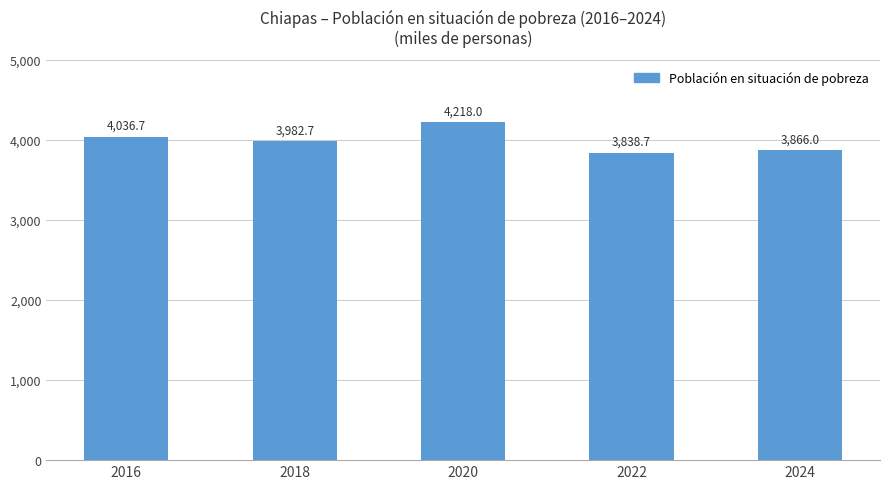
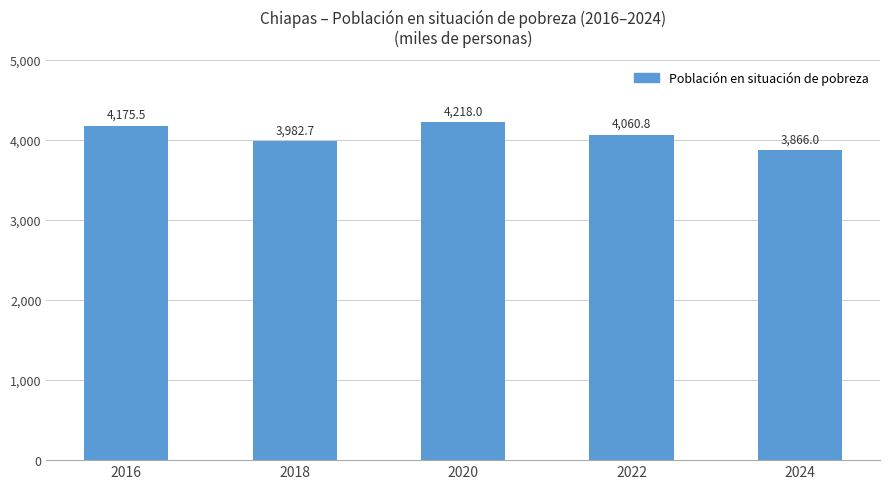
  {
-   "2016": "4,036.7",
+   "2016": "4,175.5",
    "2018": "3,982.7",
    "2020": "4,218.0",
-   "2022": "3,838.7",
+   "2022": "4,060.8",
    "2024": "3,866.0"
  }
